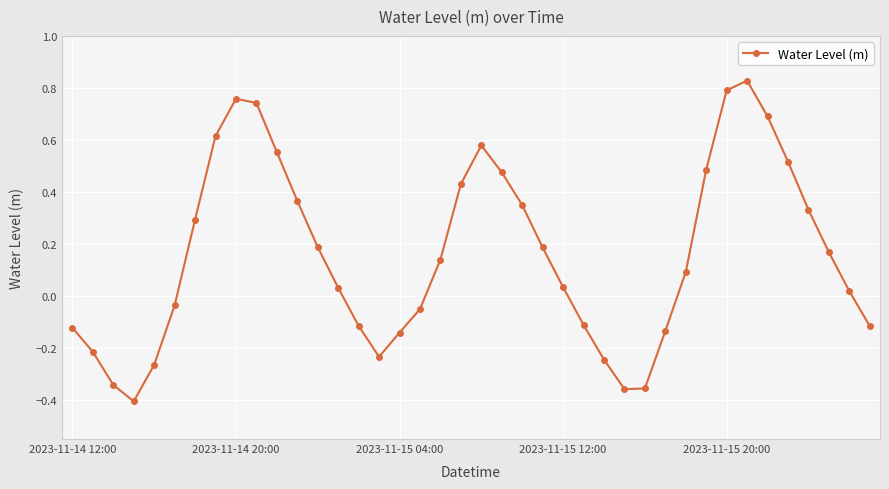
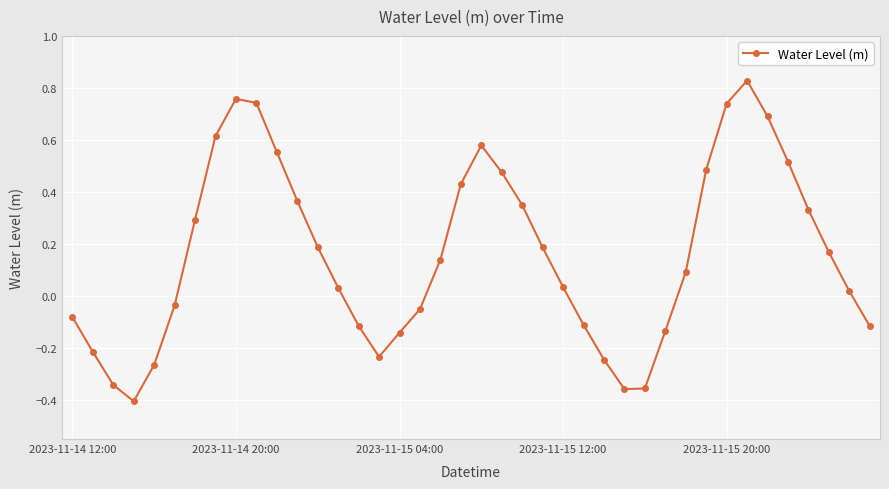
  {
-   "2023-11-14 12:00": -0.12,
+   "2023-11-14 12:00": -0.08,
    "2023-11-14 20:00": 0.76,
    "2023-11-15 04:00": -0.14,
    "2023-11-15 12:00": 0.03,
-   "2023-11-15 20:00": 0.79
+   "2023-11-15 20:00": 0.74
  }
